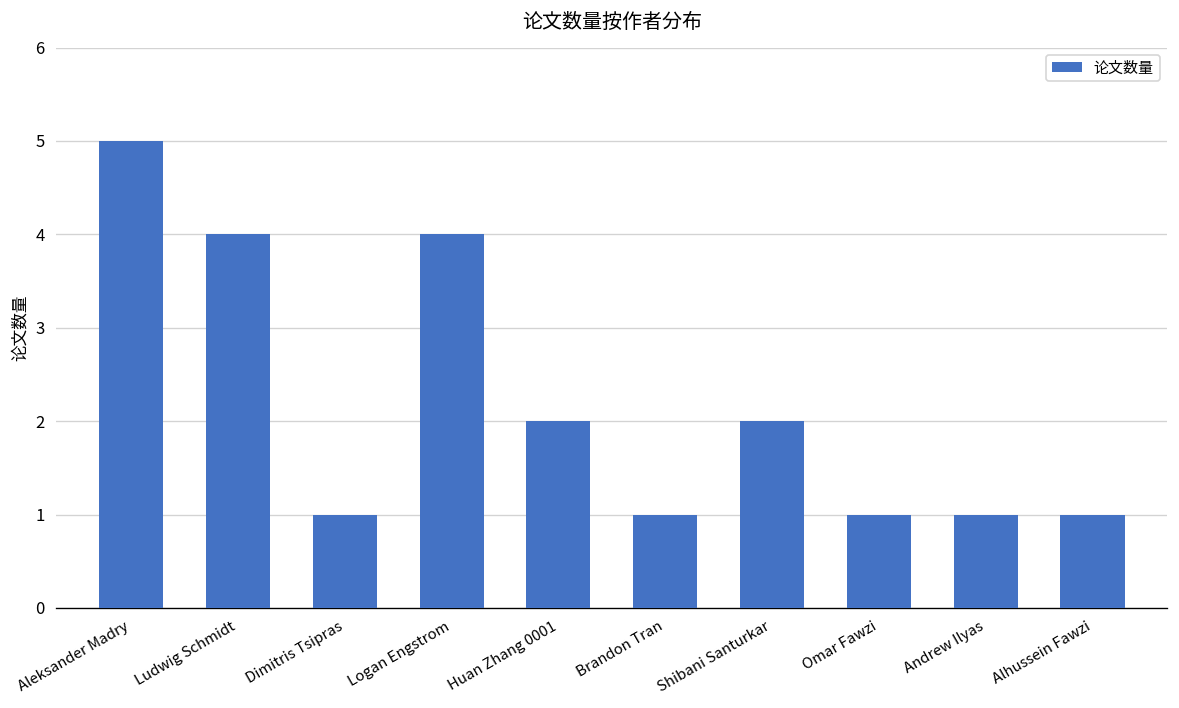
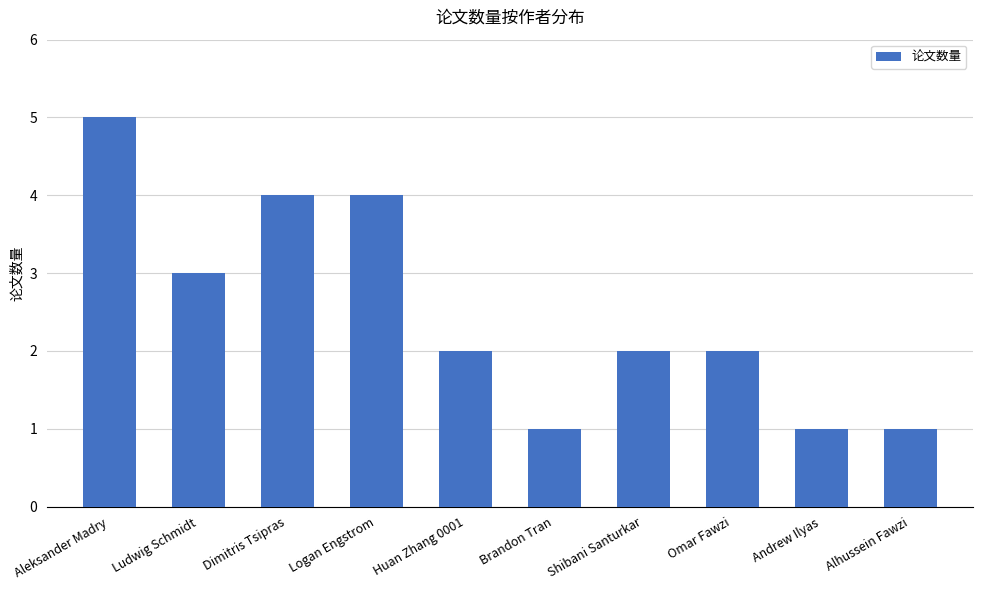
  {
    "Aleksander Madry": 5,
-   "Ludwig Schmidt": 4,
-   "Dimitris Tsipras": 1,
+   "Ludwig Schmidt": 3,
+   "Dimitris Tsipras": 4,
    "Logan Engstrom": 4,
    "Huan Zhang 0001": 2,
    "Brandon Tran": 1,
    "Shibani Santurkar": 2,
-   "Omar Fawzi": 1,
+   "Omar Fawzi": 2,
    "Andrew Ilyas": 1,
    "Alhussein Fawzi": 1
  }
